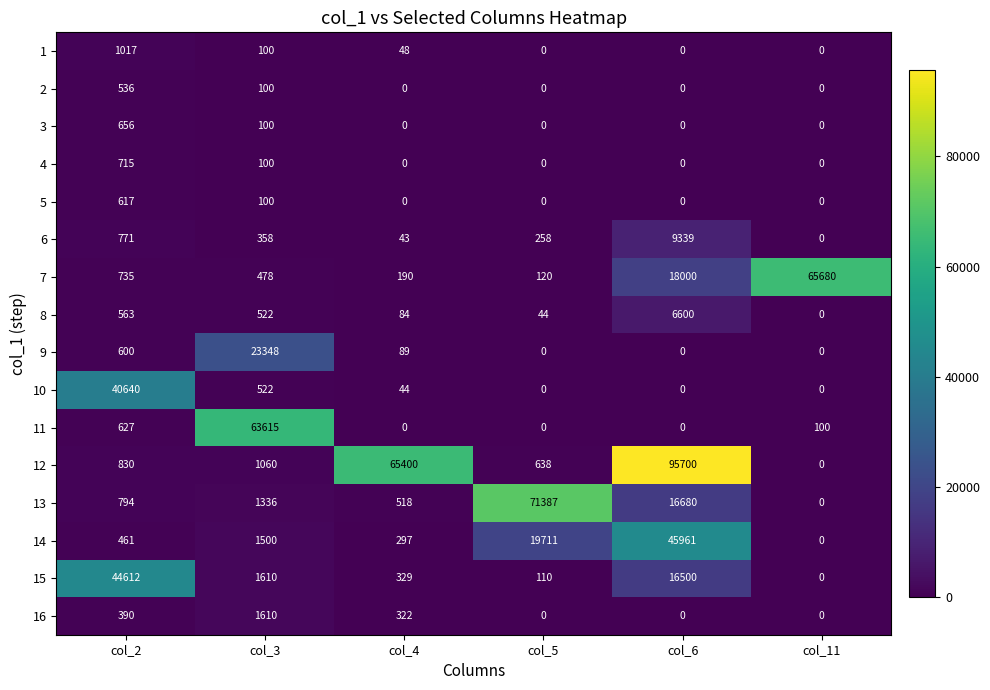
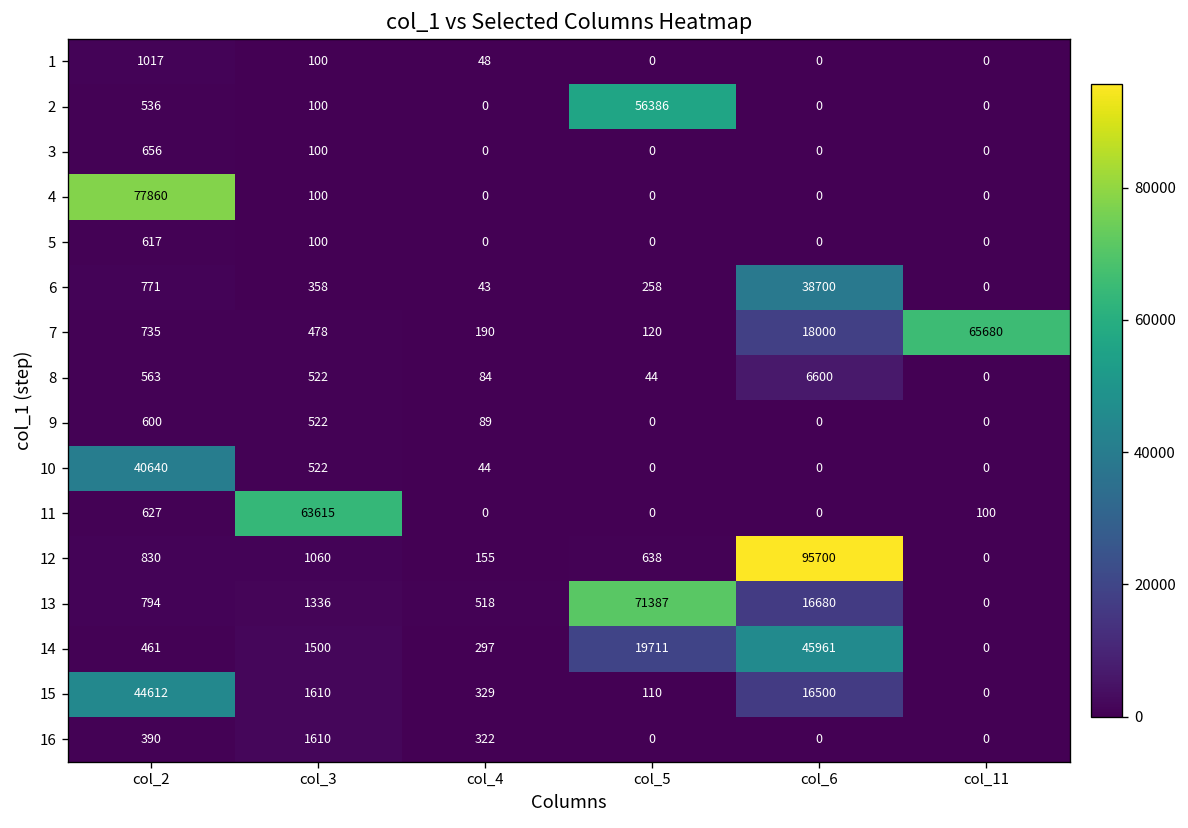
  {
    "1": {
      "col_2": 1017,
      "col_3": 100,
      "col_4": 48,
      "col_5": 0,
      "col_6": 0,
      "col_11": 0
    },
    "2": {
      "col_2": 536,
      "col_3": 100,
      "col_4": 0,
-     "col_5": 0,
+     "col_5": 56386,
      "col_6": 0,
      "col_11": 0
    },
    "3": {
      "col_2": 656,
      "col_3": 100,
      "col_4": 0,
      "col_5": 0,
      "col_6": 0,
      "col_11": 0
    },
    "4": {
-     "col_2": 715,
+     "col_2": 77860,
      "col_3": 100,
      "col_4": 0,
      "col_5": 0,
      "col_6": 0,
      "col_11": 0
    },
    "5": {
      "col_2": 617,
      "col_3": 100,
      "col_4": 0,
      "col_5": 0,
      "col_6": 0,
      "col_11": 0
    },
    "6": {
      "col_2": 771,
      "col_3": 358,
      "col_4": 43,
      "col_5": 258,
-     "col_6": 9339,
+     "col_6": 38700,
      "col_11": 0
    },
    "7": {
      "col_2": 735,
      "col_3": 478,
      "col_4": 190,
      "col_5": 120,
      "col_6": 18000,
      "col_11": 65680
    },
    "8": {
      "col_2": 563,
      "col_3": 522,
      "col_4": 84,
      "col_5": 44,
      "col_6": 6600,
      "col_11": 0
    },
    "9": {
      "col_2": 600,
-     "col_3": 23348,
+     "col_3": 522,
      "col_4": 89,
      "col_5": 0,
      "col_6": 0,
      "col_11": 0
    },
    "10": {
      "col_2": 40640,
      "col_3": 522,
      "col_4": 44,
      "col_5": 0,
      "col_6": 0,
      "col_11": 0
    },
    "11": {
      "col_2": 627,
      "col_3": 63615,
      "col_4": 0,
      "col_5": 0,
      "col_6": 0,
      "col_11": 100
    },
    "12": {
      "col_2": 830,
      "col_3": 1060,
-     "col_4": 65400,
+     "col_4": 155,
      "col_5": 638,
      "col_6": 95700,
      "col_11": 0
    },
    "13": {
      "col_2": 794,
      "col_3": 1336,
      "col_4": 518,
      "col_5": 71387,
      "col_6": 16680,
      "col_11": 0
    },
    "14": {
      "col_2": 461,
      "col_3": 1500,
      "col_4": 297,
      "col_5": 19711,
      "col_6": 45961,
      "col_11": 0
    },
    "15": {
      "col_2": 44612,
      "col_3": 1610,
      "col_4": 329,
      "col_5": 110,
      "col_6": 16500,
      "col_11": 0
    },
    "16": {
      "col_2": 390,
      "col_3": 1610,
      "col_4": 322,
      "col_5": 0,
      "col_6": 0,
      "col_11": 0
    }
  }
